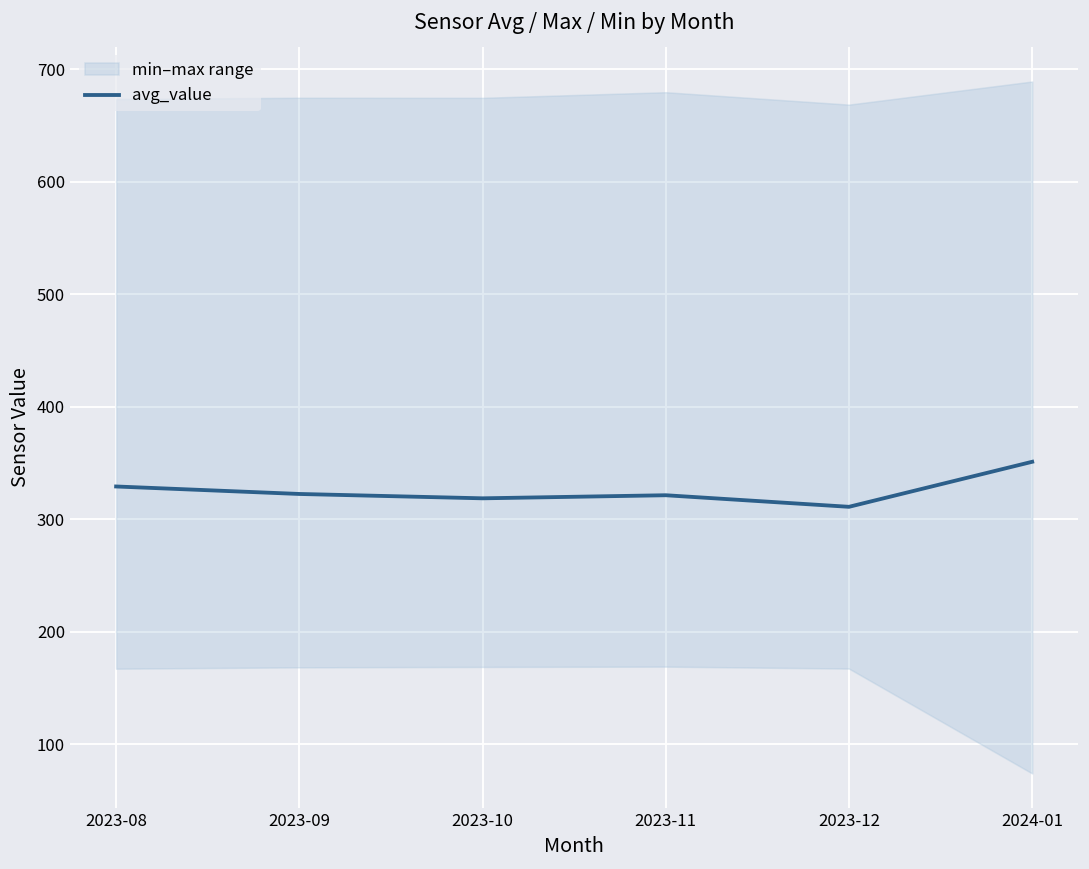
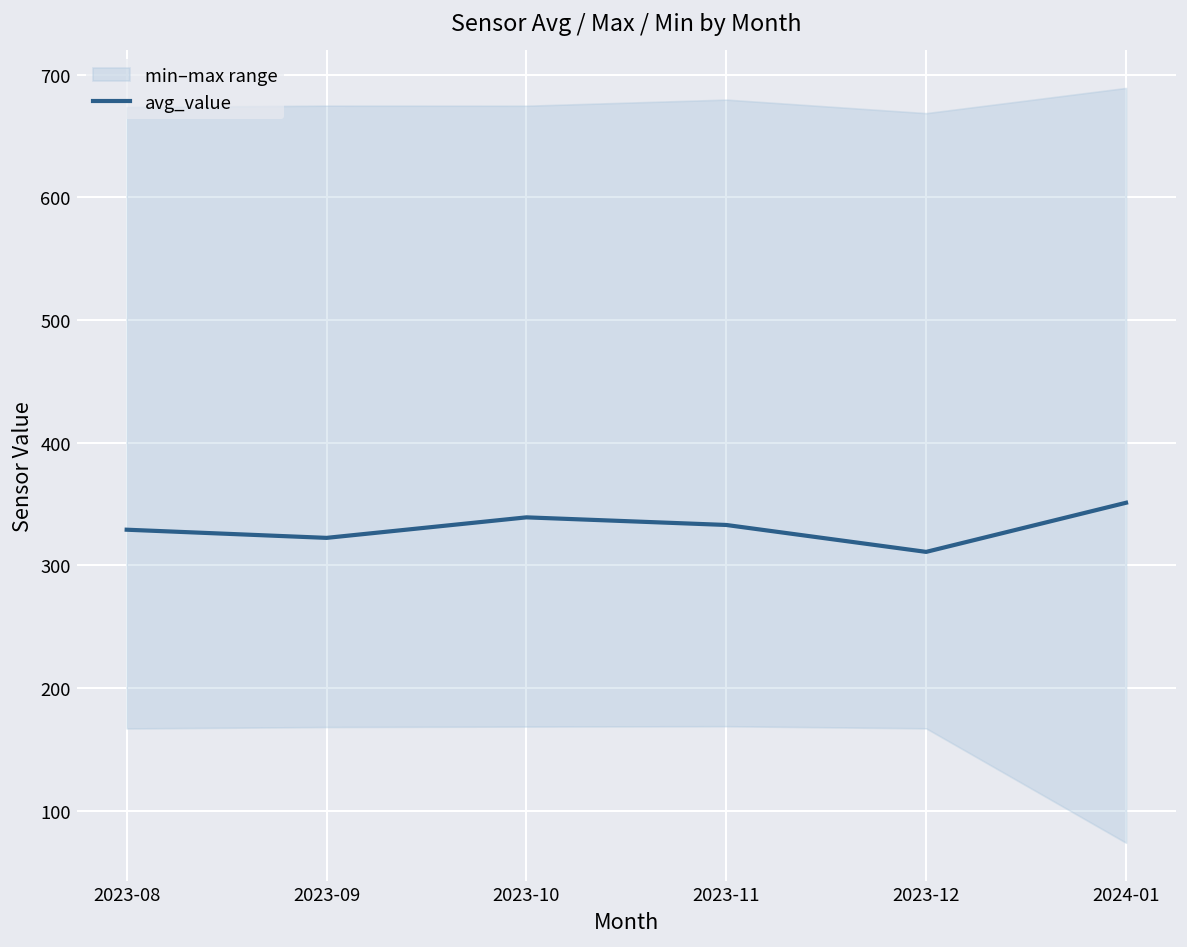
  {
    "avg_value": {
      "2023-08": 329,
      "2023-09": 322,
-     "2023-10": 319,
-     "2023-11": 321,
+     "2023-10": 339,
+     "2023-11": 333,
      "2023-12": 311,
      "2024-01": 351
    }
  }
